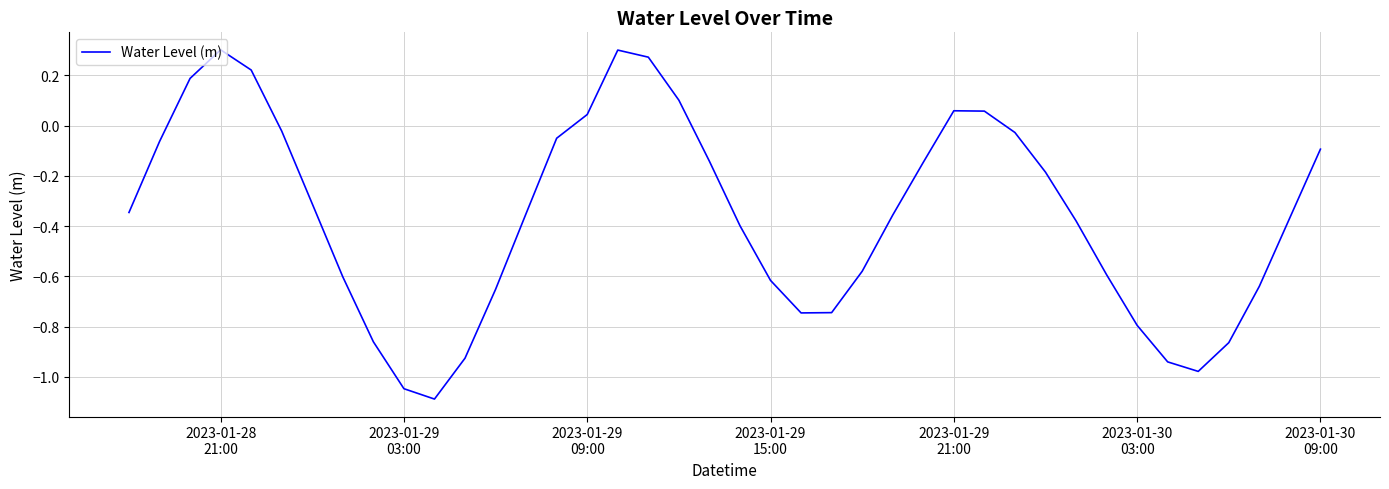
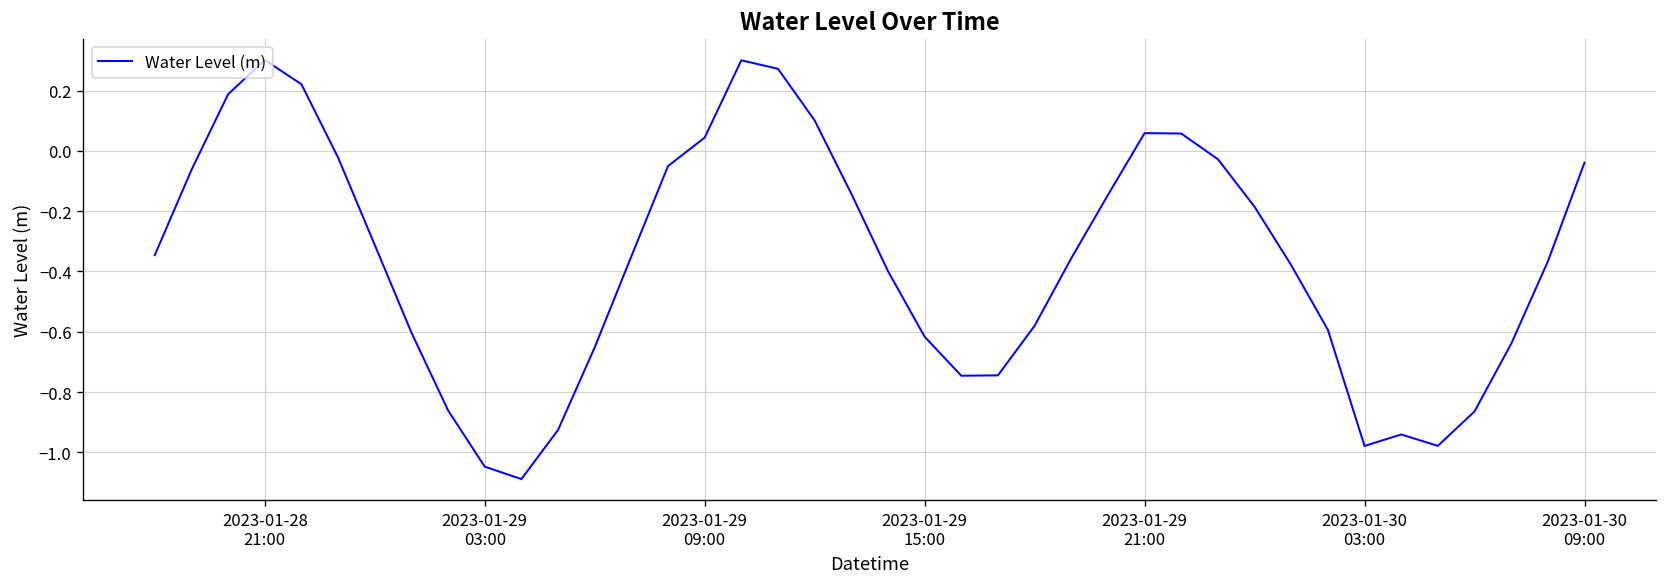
  {
    "2023-01-29 03:00": -1.05,
    "2023-01-29 09:00": 0.04,
    "2023-01-29 15:00": -0.62,
    "2023-01-29 21:00": 0.06,
-   "2023-01-30 03:00": -0.80,
-   "2023-01-30 09:00": -0.09
+   "2023-01-30 03:00": -0.98,
+   "2023-01-30 09:00": -0.04
  }
